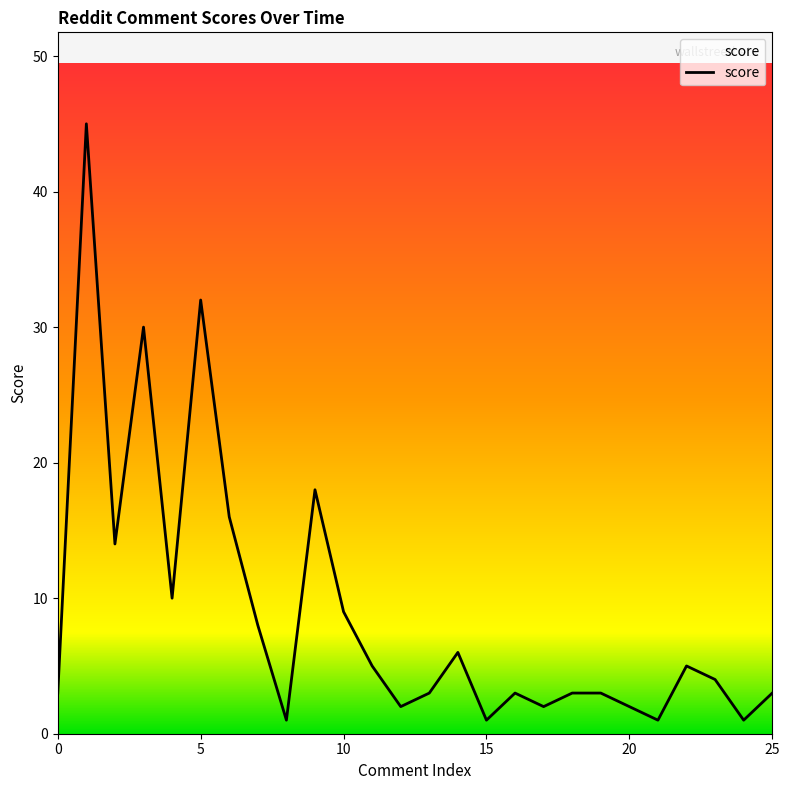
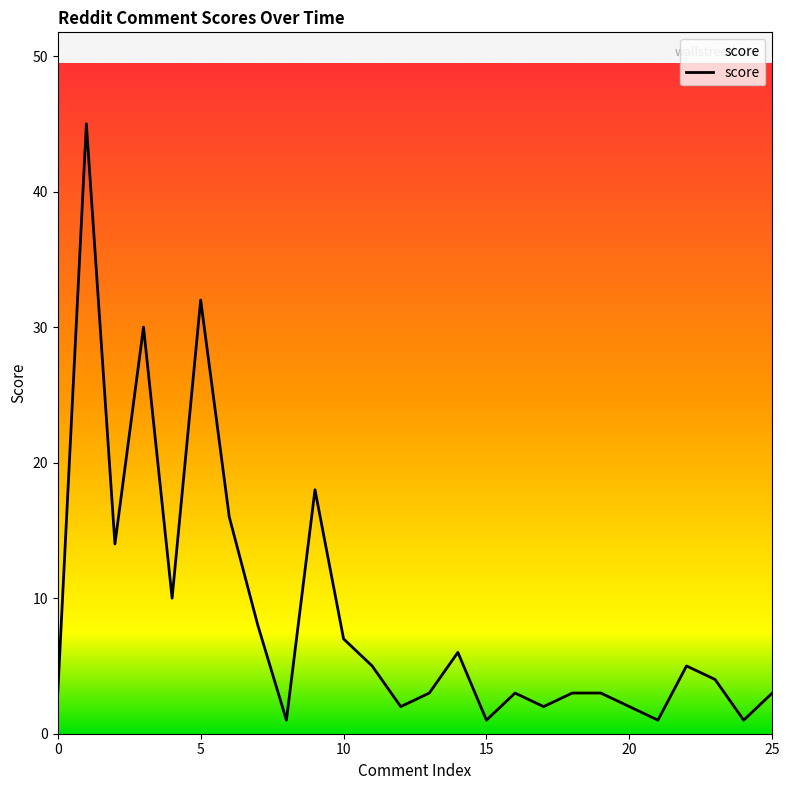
  {
    "0": 3,
    "5": 32,
-   "10": 9,
+   "10": 7,
    "15": 1,
    "20": 2,
    "25": 3
  }
